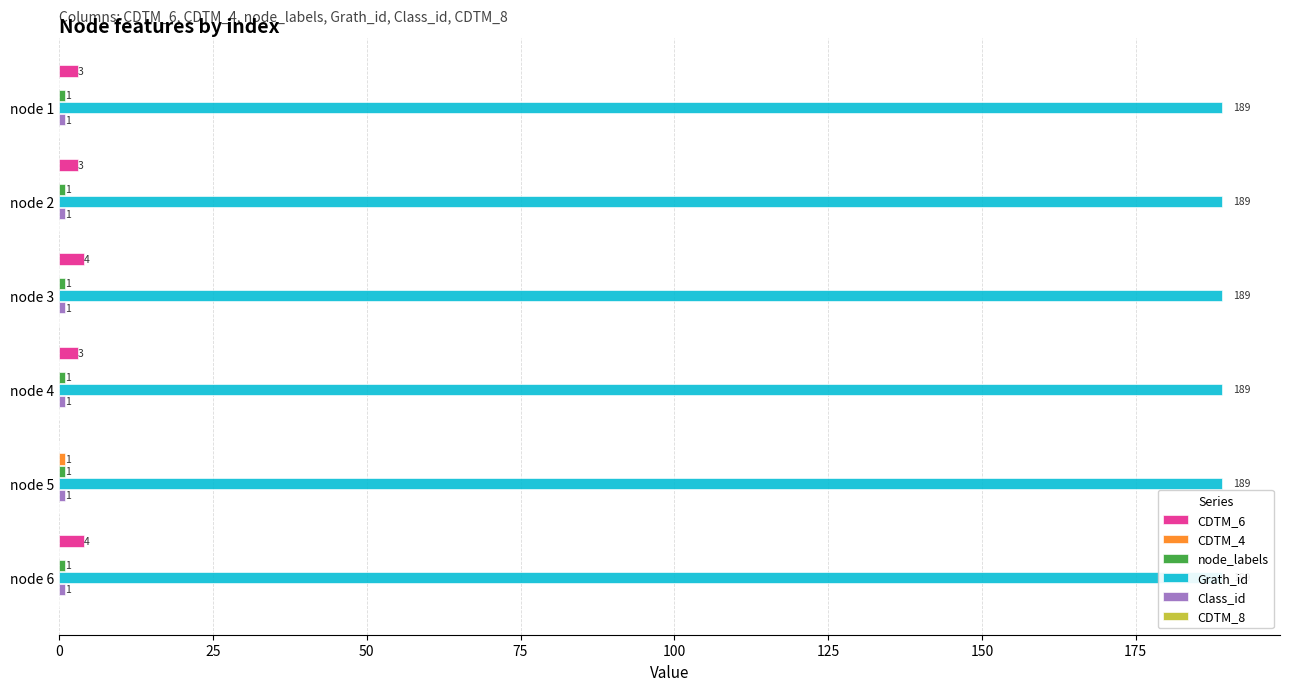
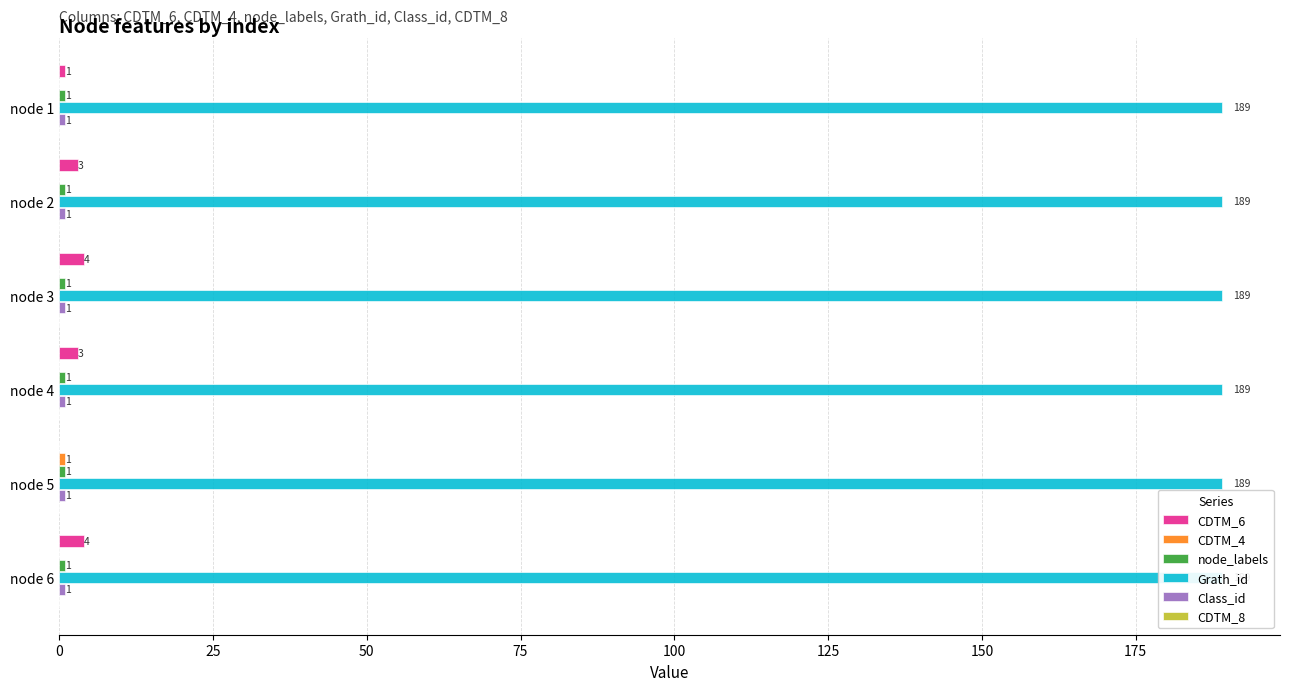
  {
    "CDTM_6": {
-     "node 1": 3,
+     "node 1": 1,
      "node 2": 3,
      "node 3": 4,
      "node 4": 3,
      "node 6": 4
    },
    "CDTM_4": {
      "node 5": 1
    },
    "node_labels": {
      "node 1": 1,
      "node 2": 1,
      "node 3": 1,
      "node 4": 1,
      "node 5": 1,
      "node 6": 1
    },
    "Grath_id": {
      "node 1": 189,
      "node 2": 189,
      "node 3": 189,
      "node 4": 189,
      "node 5": 189
    },
    "Class_id": {
      "node 1": 1,
      "node 2": 1,
      "node 3": 1,
      "node 4": 1,
      "node 5": 1,
      "node 6": 1
    },
    "CDTM_8": {
      "node 1": 0,
      "node 2": 0,
      "node 3": 0,
      "node 4": 0,
      "node 5": 0,
      "node 6": 0
    }
  }
